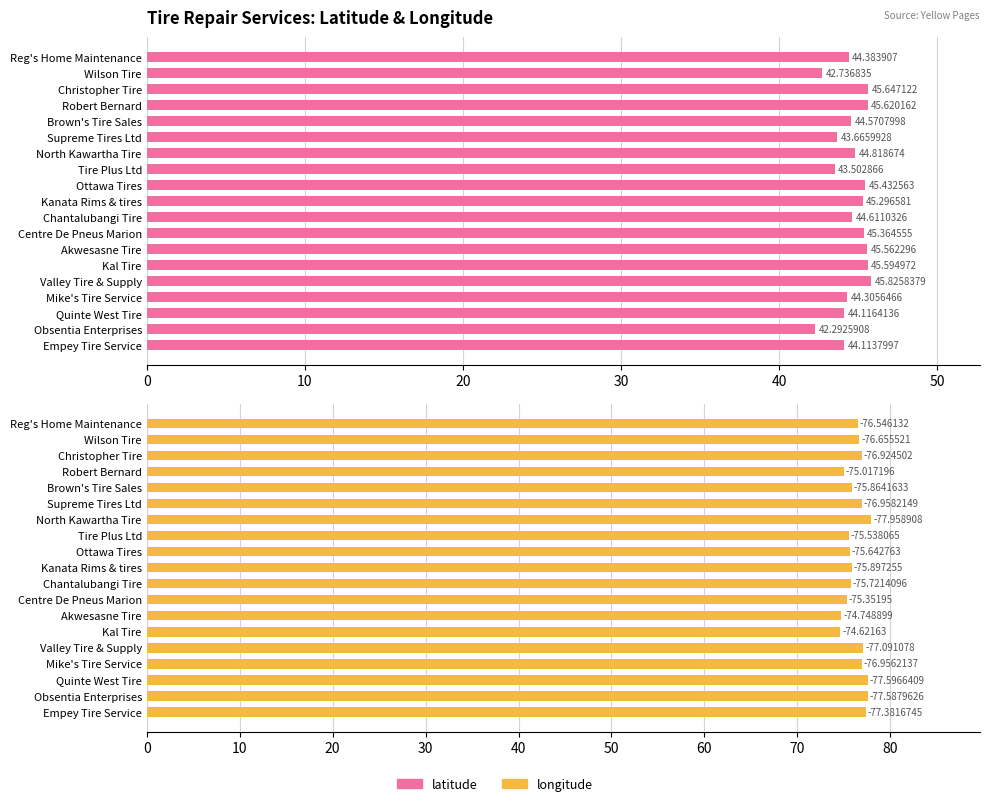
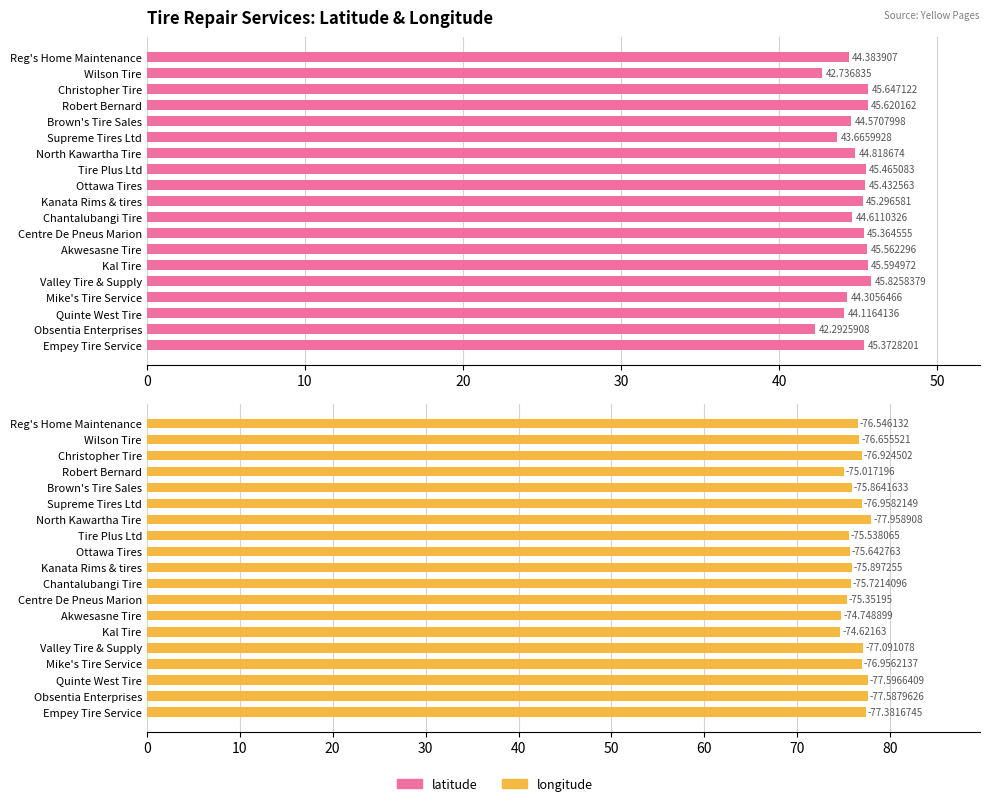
  {
    "Tire Repair Services: Latitude & Longitude": {
      "Reg's Home Maintenance": 44.383907,
      "Wilson Tire": 42.736835,
      "Christopher Tire": 45.647122,
      "Robert Bernard": 45.620162,
      "Brown's Tire Sales": 44.5707998,
      "Supreme Tires Ltd": 43.6659928,
      "North Kawartha Tire": 44.818674,
-     "Tire Plus Ltd": 43.502866,
+     "Tire Plus Ltd": 45.465083,
      "Ottawa Tires": 45.432563,
      "Kanata Rims & tires": 45.296581,
      "Chantalubangi Tire": 44.6110326,
      "Centre De Pneus Marion": 45.364555,
      "Akwesasne Tire": 45.562296,
      "Kal Tire": 45.594972,
      "Valley Tire & Supply": 45.8258379,
      "Mike's Tire Service": 44.3056466,
      "Quinte West Tire": 44.1164136,
      "Obsentia Enterprises": 42.2925908,
-     "Empey Tire Service": 44.1137997
+     "Empey Tire Service": 45.3728201
    }
  }
